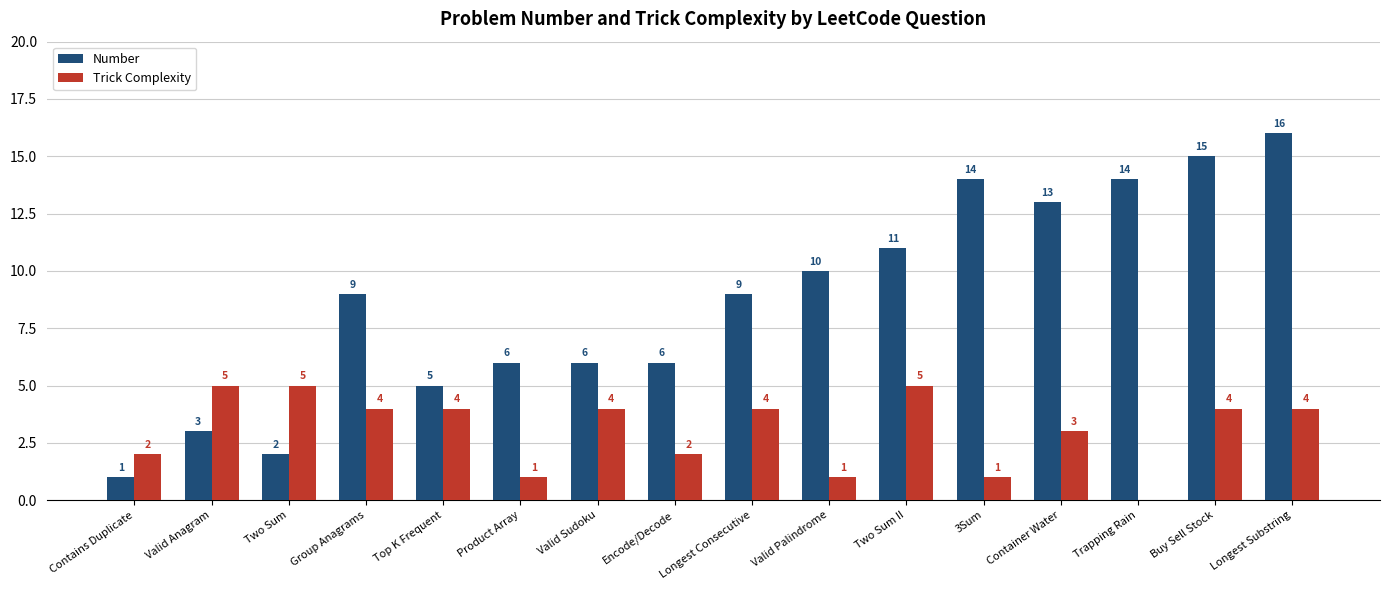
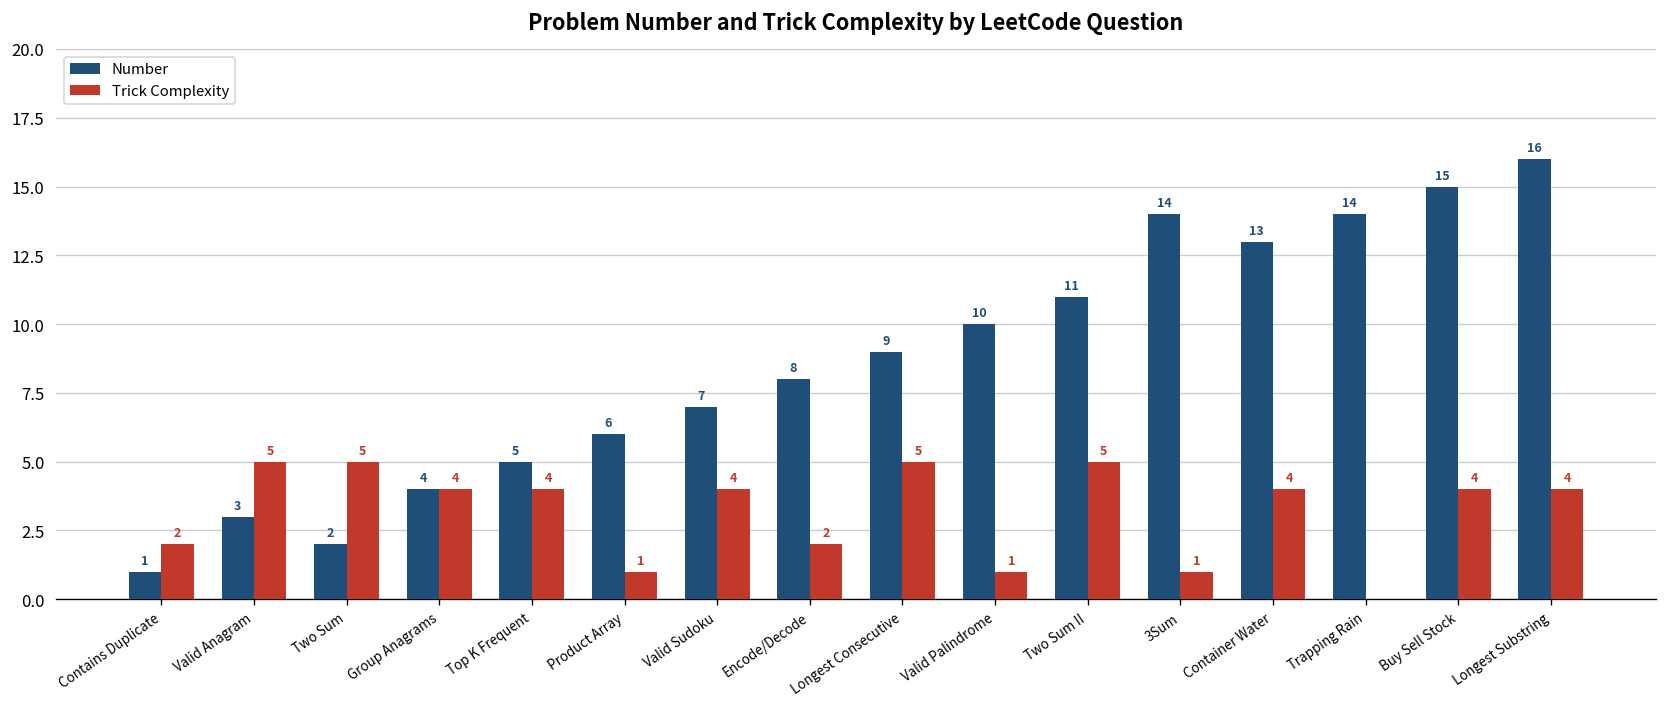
  {
    "Number": {
      "Contains Duplicate": 1,
      "Valid Anagram": 3,
      "Two Sum": 2,
-     "Group Anagrams": 9,
+     "Group Anagrams": 4,
      "Top K Frequent": 5,
      "Product Array": 6,
-     "Valid Sudoku": 6,
-     "Encode/Decode": 6,
+     "Valid Sudoku": 7,
+     "Encode/Decode": 8,
      "Longest Consecutive": 9,
      "Valid Palindrome": 10,
      "Two Sum II": 11,
      "3Sum": 14,
      "Container Water": 13,
      "Trapping Rain": 14,
      "Buy Sell Stock": 15,
      "Longest Substring": 16
    },
    "Trick Complexity": {
      "Contains Duplicate": 2,
      "Valid Anagram": 5,
      "Two Sum": 5,
      "Group Anagrams": 4,
      "Top K Frequent": 4,
      "Product Array": 1,
      "Valid Sudoku": 4,
      "Encode/Decode": 2,
-     "Longest Consecutive": 4,
+     "Longest Consecutive": 5,
      "Valid Palindrome": 1,
      "Two Sum II": 5,
      "3Sum": 1,
-     "Container Water": 3,
+     "Container Water": 4,
      "Buy Sell Stock": 4,
      "Longest Substring": 4
    }
  }
